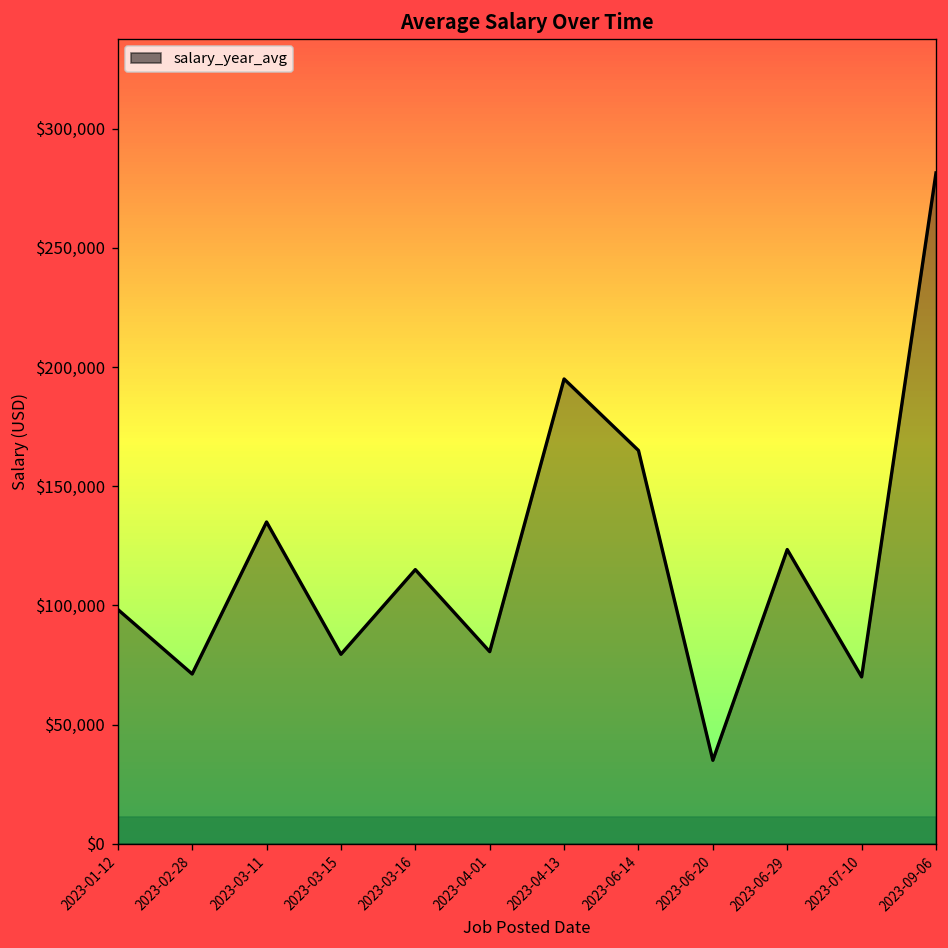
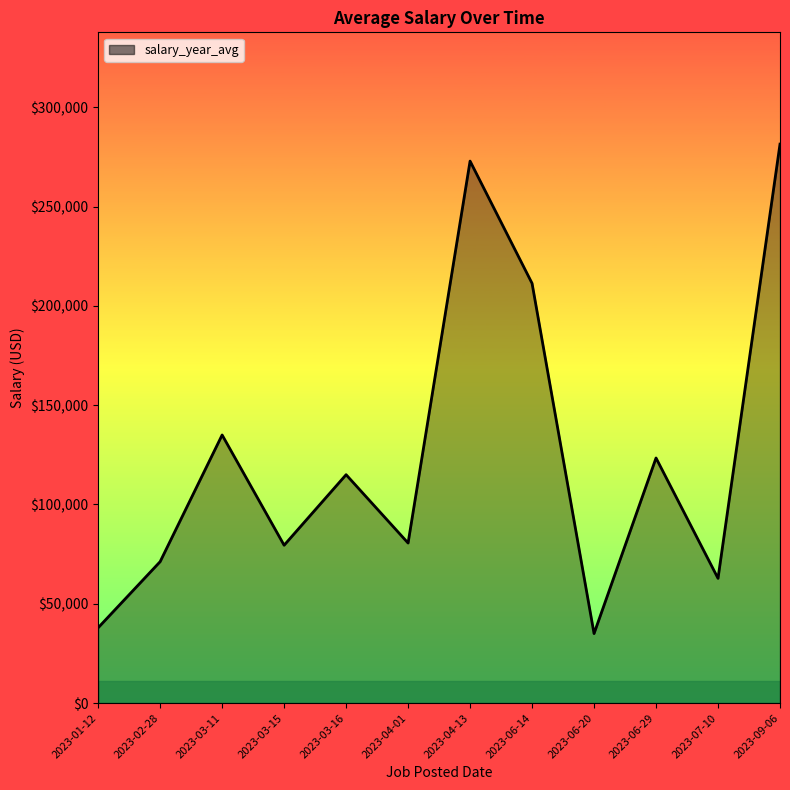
  {
-   "2023-01-12": "$98,000",
+   "2023-01-12": "$38,000",
    "2023-02-28": "$71,000",
    "2023-03-11": "$135,000",
    "2023-03-15": "$79,000",
    "2023-03-16": "$115,000",
    "2023-04-01": "$81,000",
-   "2023-04-13": "$195,000",
-   "2023-06-14": "$165,000",
+   "2023-04-13": "$273,000",
+   "2023-06-14": "$211,000",
    "2023-06-20": "$35,000",
    "2023-06-29": "$123,000",
-   "2023-07-10": "$70,000",
+   "2023-07-10": "$63,000",
    "2023-09-06": "$281,000"
  }
